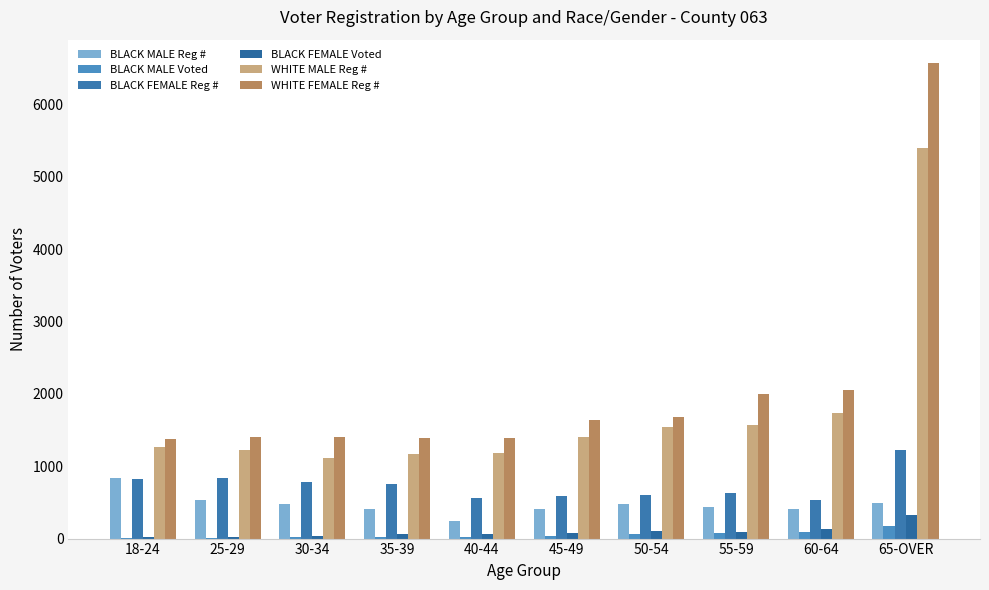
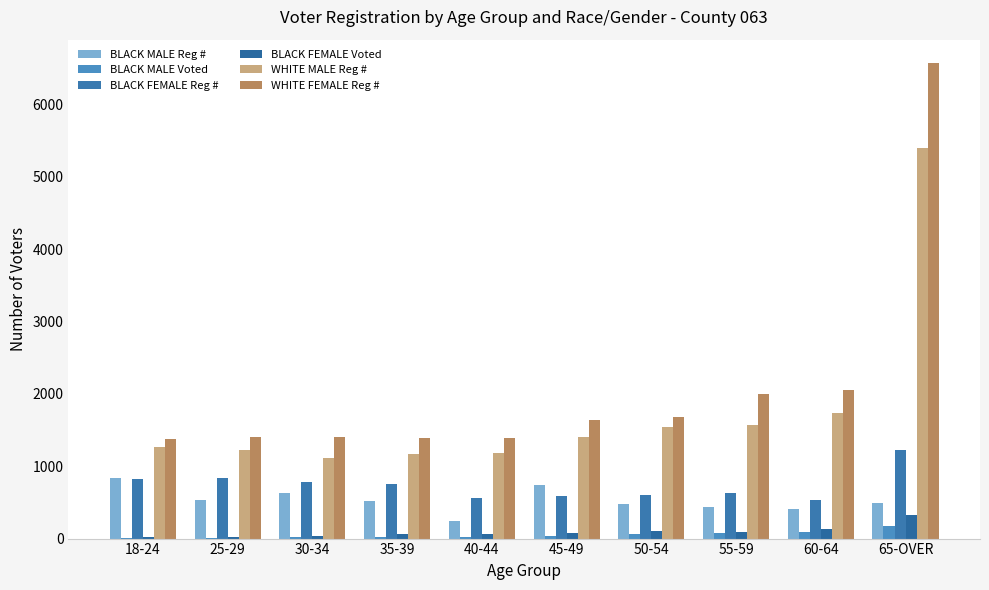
  {
    "BLACK MALE Reg #": {
      "18-24": 800,
      "25-29": 500,
-     "30-34": 500,
-     "35-39": 400,
+     "30-34": 600,
+     "35-39": 500,
      "40-44": 200,
-     "45-49": 400,
+     "45-49": 700,
      "50-54": 500,
      "55-59": 400,
      "60-64": 400,
      "65-OVER": 500
    }
  }
